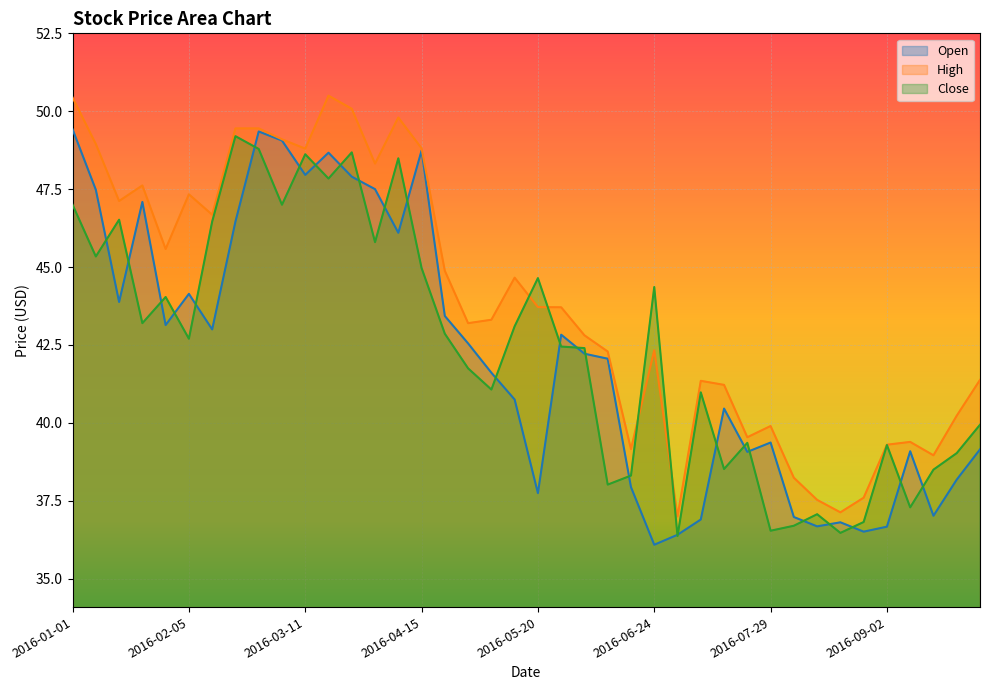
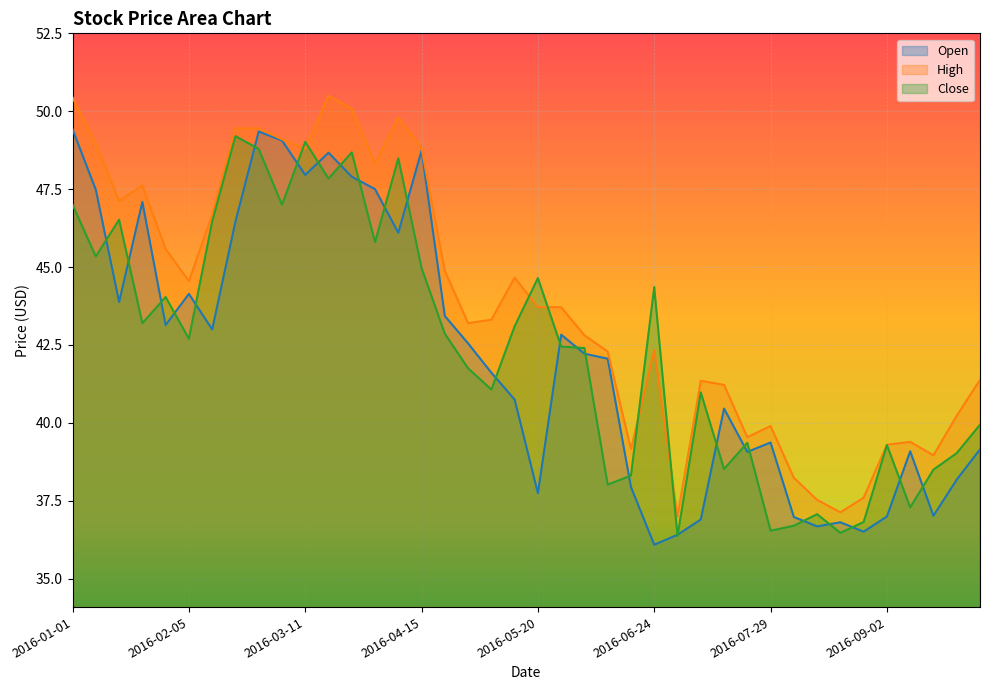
  {
    "Open": {
      "2016-01-01": 49.4,
      "2016-02-05": 44.1,
      "2016-03-11": 48.0,
      "2016-05-20": 37.7,
      "2016-06-24": 36.1,
      "2016-07-29": 39.4,
-     "2016-09-02": 36.7
+     "2016-09-02": 37.0
    },
    "High": {
      "2016-01-01": 50.4,
-     "2016-02-05": 47.3,
+     "2016-02-05": 44.5,
      "2016-03-11": 48.8,
      "2016-05-20": 43.7,
      "2016-06-24": 42.3,
      "2016-07-29": 39.9
    },
    "Close": {
      "2016-01-01": 47.0,
      "2016-02-05": 42.7,
-     "2016-03-11": 48.6,
+     "2016-03-11": 49.0,
      "2016-04-15": 45.0,
      "2016-05-20": 44.6,
      "2016-06-24": 44.4,
      "2016-07-29": 36.5
    }
  }
